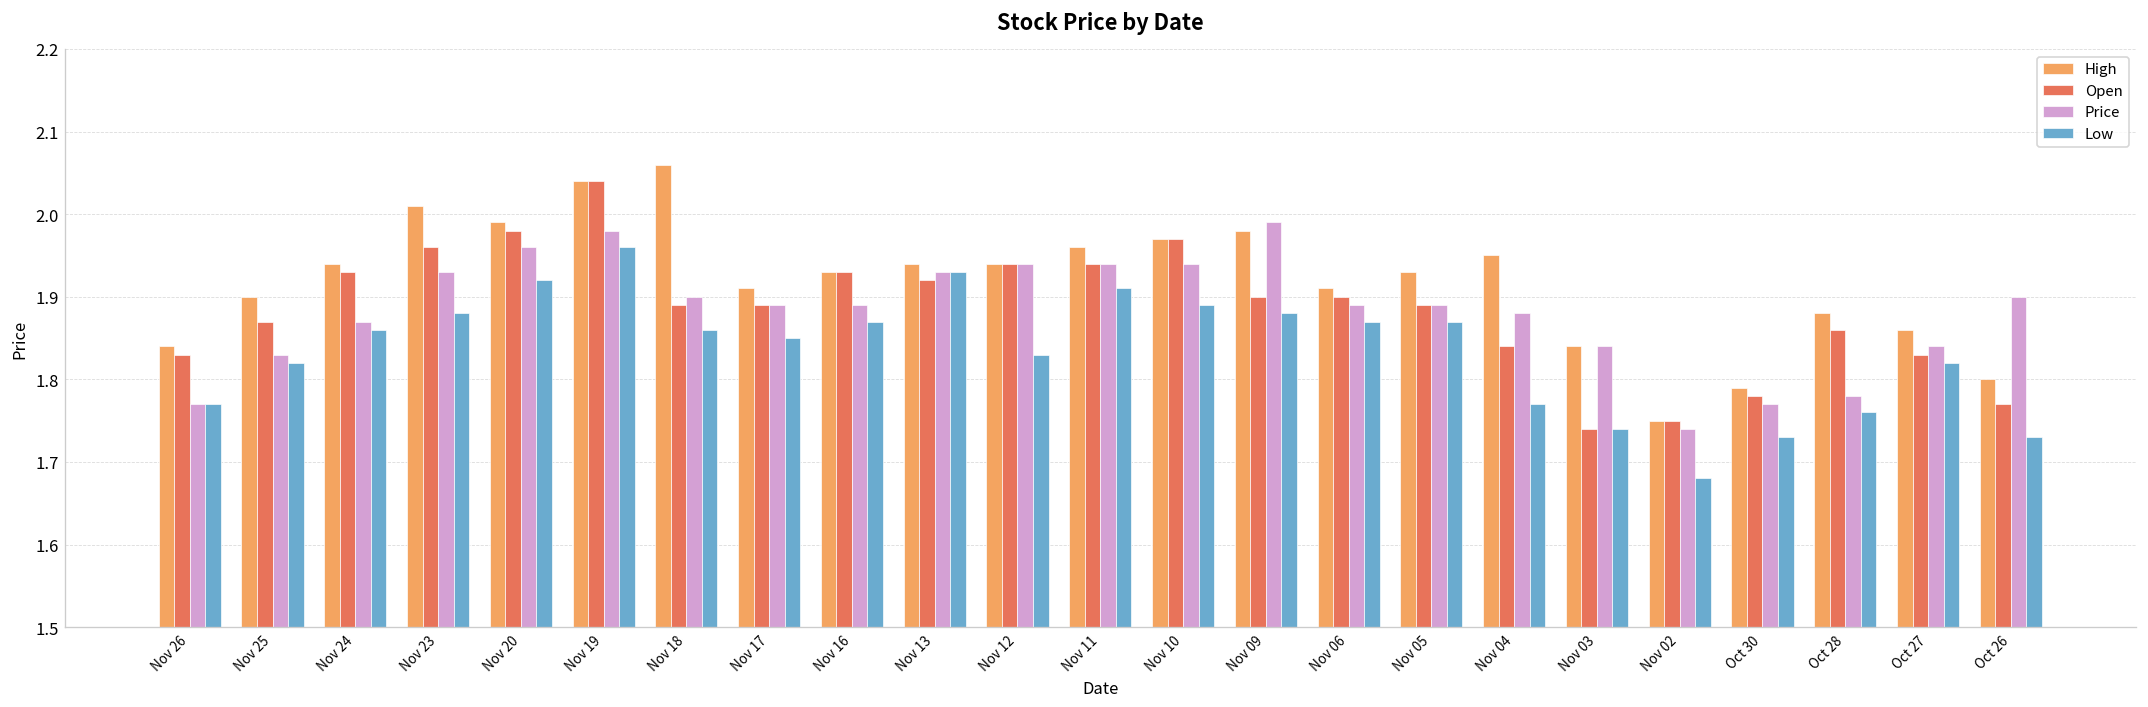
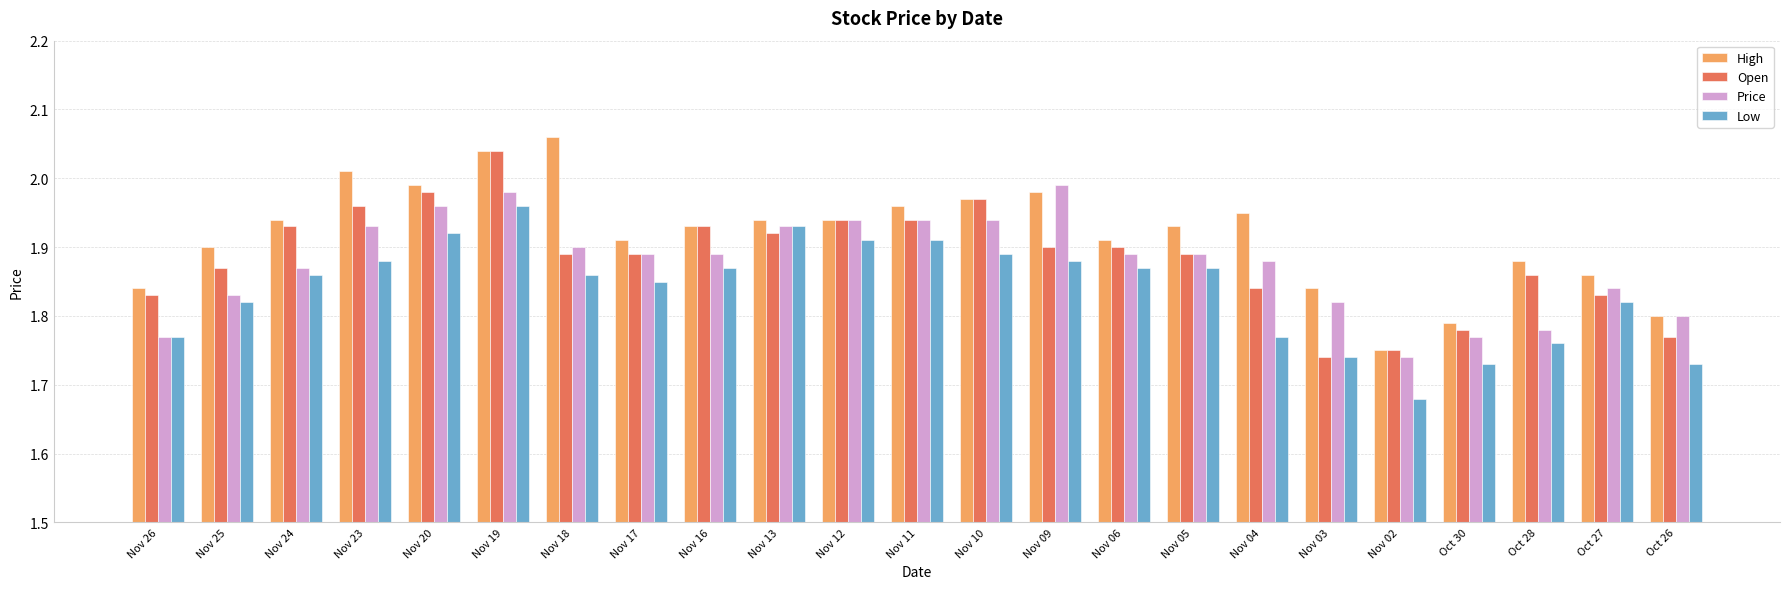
  {
    "Price": {
      "Nov 26": 1.77,
      "Nov 25": 1.83,
      "Nov 24": 1.87,
      "Nov 23": 1.93,
      "Nov 20": 1.96,
      "Nov 19": 1.98,
      "Nov 18": 1.90,
      "Nov 17": 1.89,
      "Nov 16": 1.89,
      "Nov 13": 1.93,
      "Nov 12": 1.94,
      "Nov 11": 1.94,
      "Nov 10": 1.94,
      "Nov 09": 1.99,
      "Nov 06": 1.89,
      "Nov 05": 1.89,
      "Nov 04": 1.88,
-     "Nov 03": 1.84,
+     "Nov 03": 1.82,
      "Nov 02": 1.74,
      "Oct 30": 1.77,
      "Oct 28": 1.78,
      "Oct 27": 1.84,
-     "Oct 26": 1.9
+     "Oct 26": 1.8
    },
    "Low": {
      "Nov 26": 1.77,
      "Nov 25": 1.82,
      "Nov 24": 1.86,
      "Nov 23": 1.88,
      "Nov 20": 1.92,
      "Nov 19": 1.96,
      "Nov 18": 1.86,
      "Nov 17": 1.85,
      "Nov 16": 1.87,
      "Nov 13": 1.93,
-     "Nov 12": 1.83,
+     "Nov 12": 1.91,
      "Nov 11": 1.91,
      "Nov 10": 1.89,
      "Nov 09": 1.88,
      "Nov 06": 1.87,
      "Nov 05": 1.87,
      "Nov 04": 1.77,
      "Nov 03": 1.74,
      "Nov 02": 1.68,
      "Oct 30": 1.73,
      "Oct 28": 1.76,
      "Oct 27": 1.82,
      "Oct 26": 1.73
    }
  }
